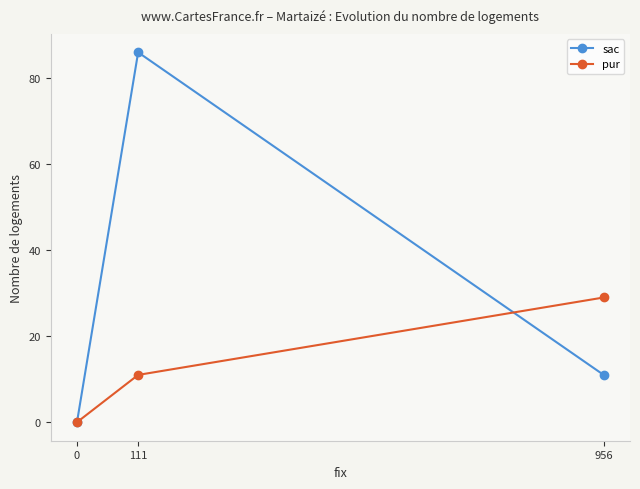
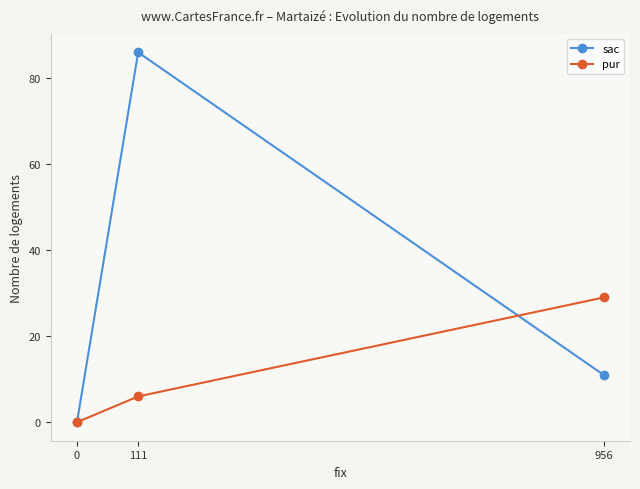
  {
    "sac": {
      "111": 86,
      "956": 11
    },
    "pur": {
-     "111": 11,
+     "111": 6,
      "956": 29
    }
  }
